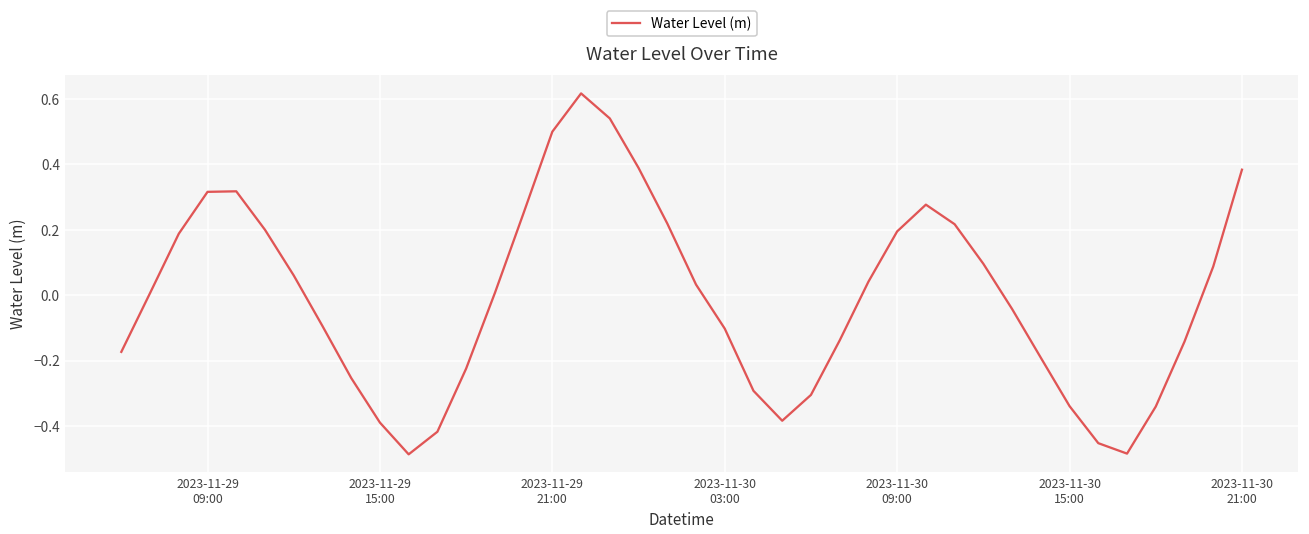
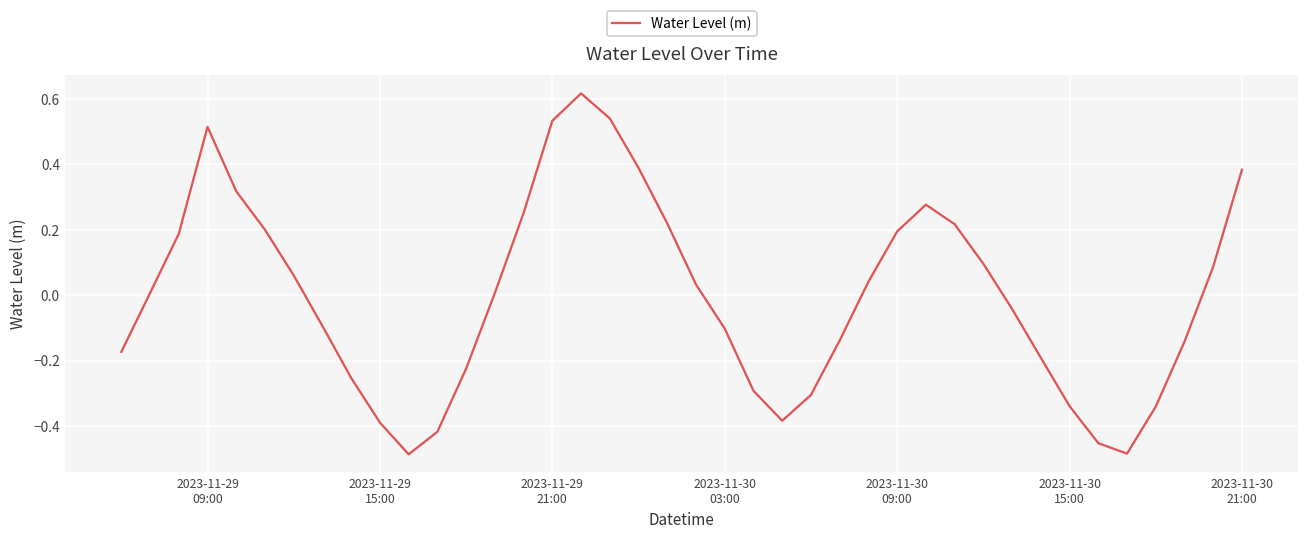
  {
-   "2023-11-29 09:00": 0.32,
+   "2023-11-29 09:00": 0.51,
    "2023-11-29 15:00": -0.39,
-   "2023-11-29 21:00": 0.50,
+   "2023-11-29 21:00": 0.53,
    "2023-11-30 03:00": -0.10,
    "2023-11-30 09:00": 0.20,
    "2023-11-30 15:00": -0.34,
    "2023-11-30 21:00": 0.38
  }
